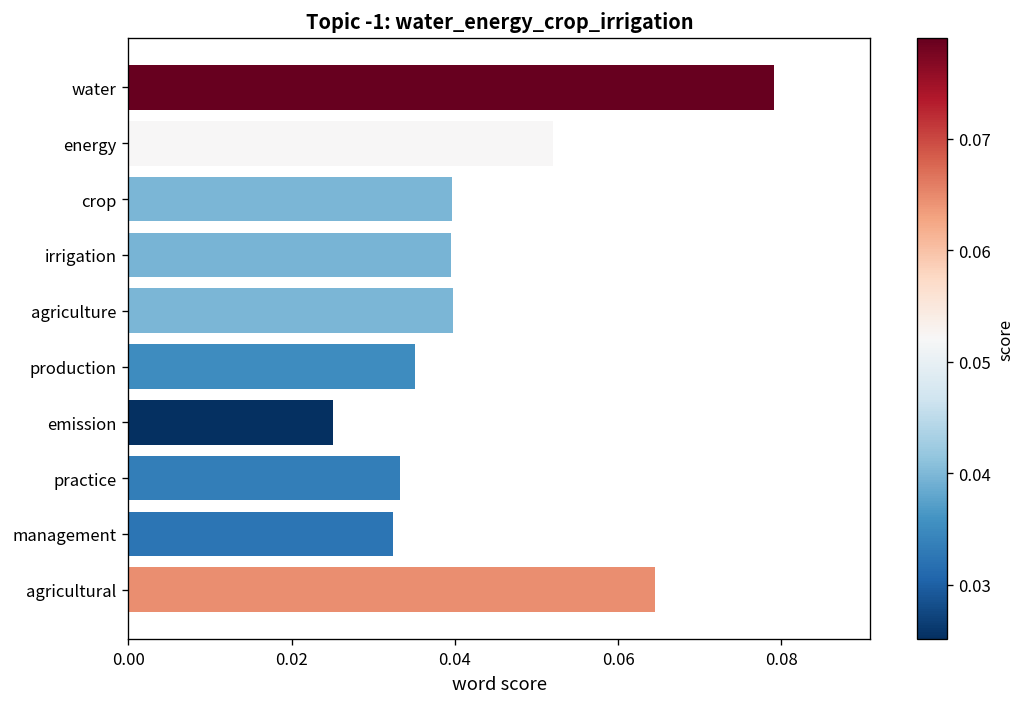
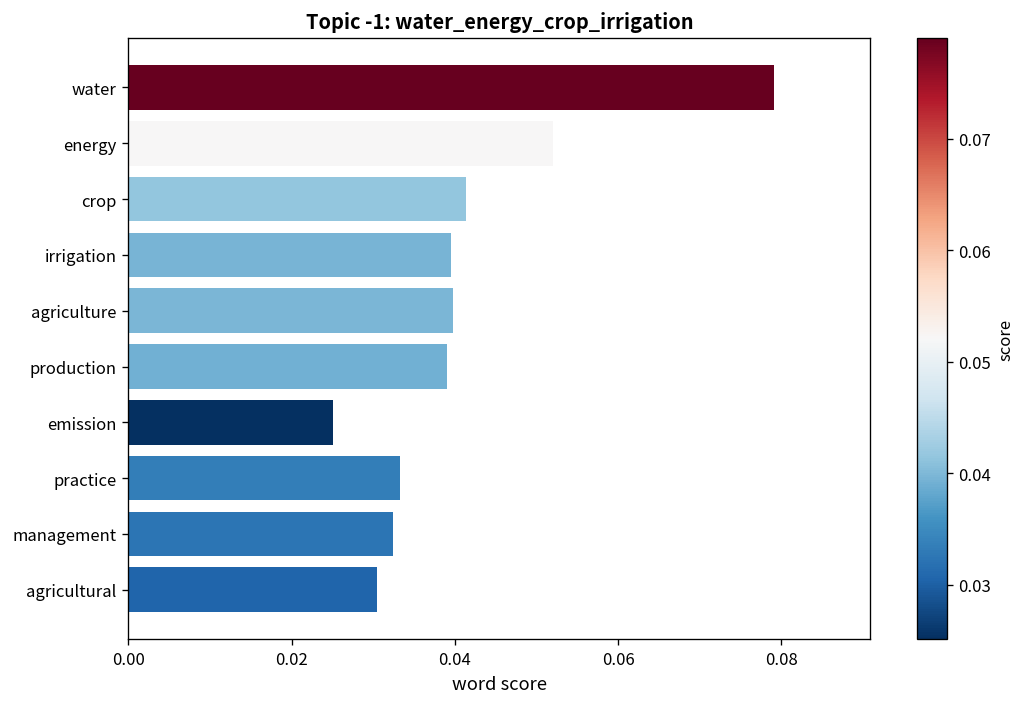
  {
    "water": 0.079,
    "energy": 0.052,
-   "crop": 0.040,
+   "crop": 0.041,
    "irrigation": 0.040,
    "agriculture": 0.040,
-   "production": 0.035,
+   "production": 0.039,
    "emission": 0.025,
    "practice": 0.033,
    "management": 0.032,
-   "agricultural": 0.065
+   "agricultural": 0.031
  }
